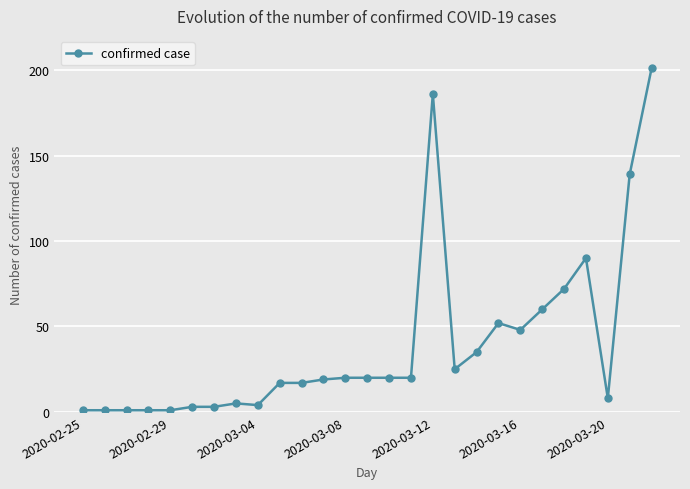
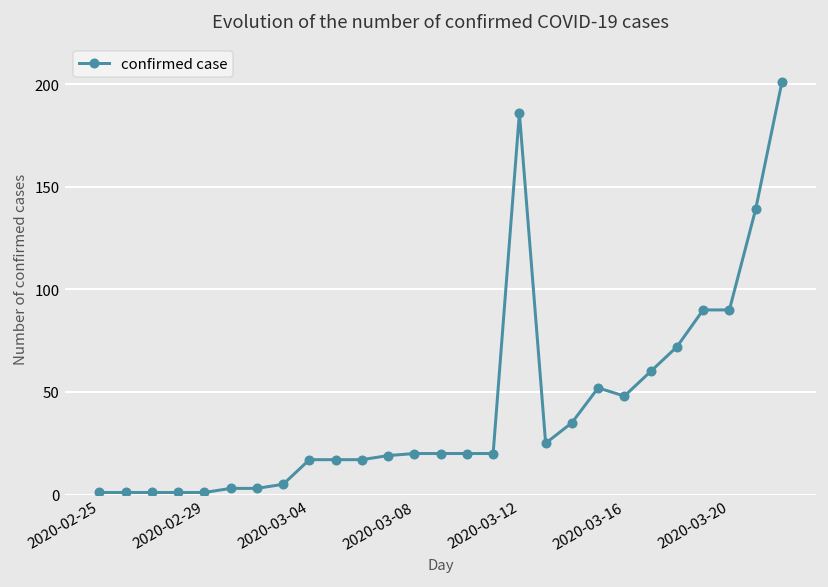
  {
    "2020-02-25": 1,
    "2020-02-29": 1,
-   "2020-03-04": 4,
+   "2020-03-04": 17,
    "2020-03-08": 20,
    "2020-03-12": 186,
    "2020-03-16": 48,
-   "2020-03-20": 8
+   "2020-03-20": 90
  }
